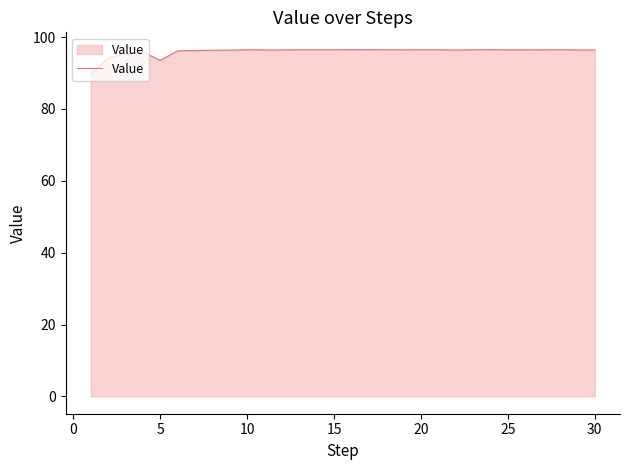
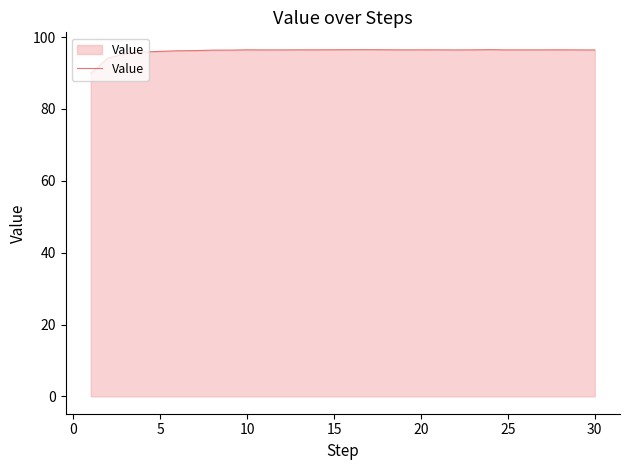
  {
-   "5": 94,
+   "5": 96,
    "10": 96,
    "15": 96,
    "20": 96,
    "25": 96,
    "30": 96
  }
